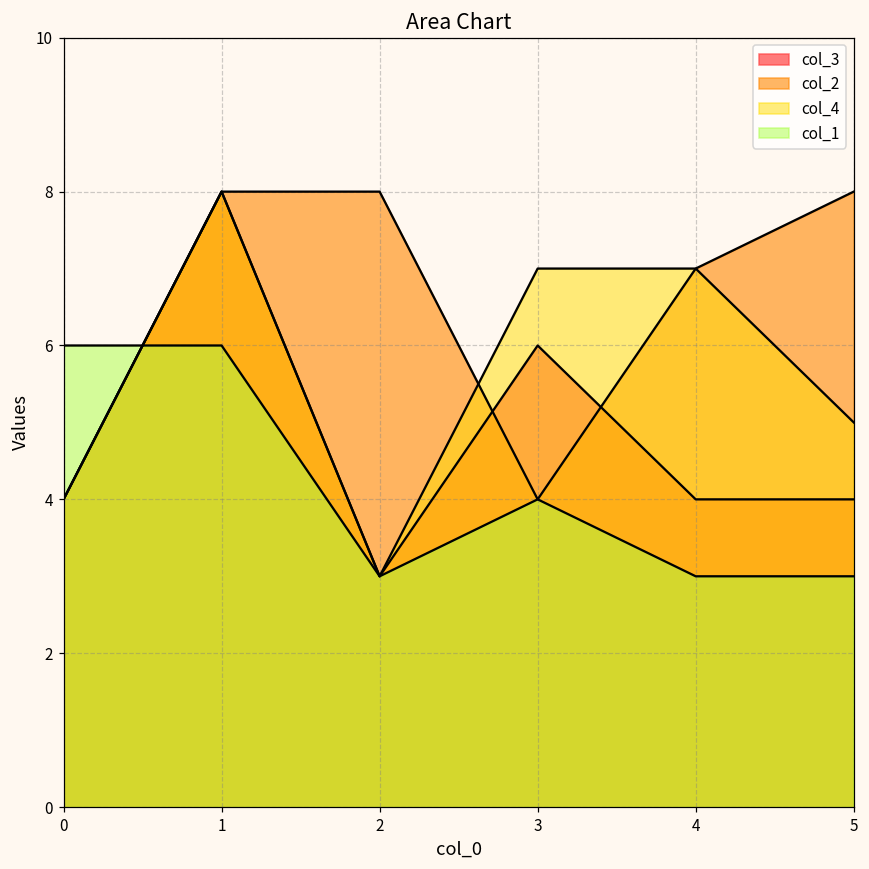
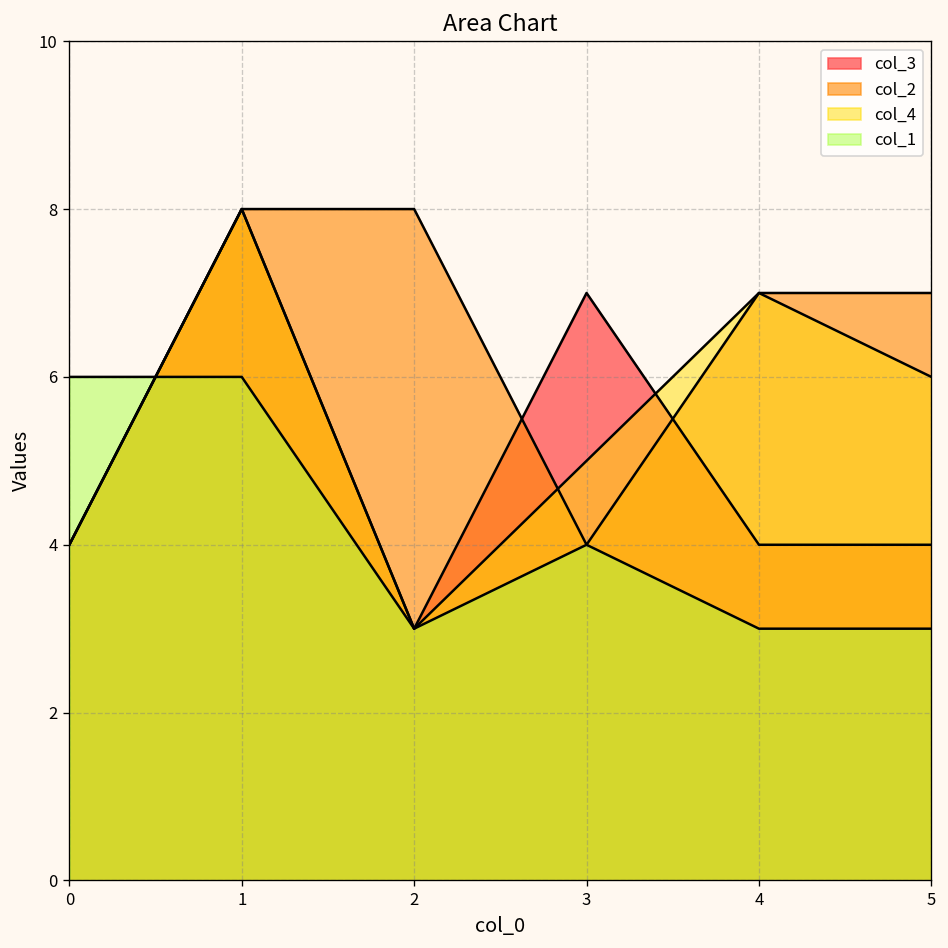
  {
    "col_3": {
-     "3": 6,
+     "3": 7,
      "4": 4,
      "5": 4
    },
    "col_2": {
      "2": 8,
-     "5": 8
+     "5": 7
    },
    "col_4": {
-     "3": 7,
-     "5": 5
+     "3": 5,
+     "5": 6
    },
    "col_1": {
      "0": 6,
      "1": 6,
      "4": 3,
      "5": 3
    }
  }
